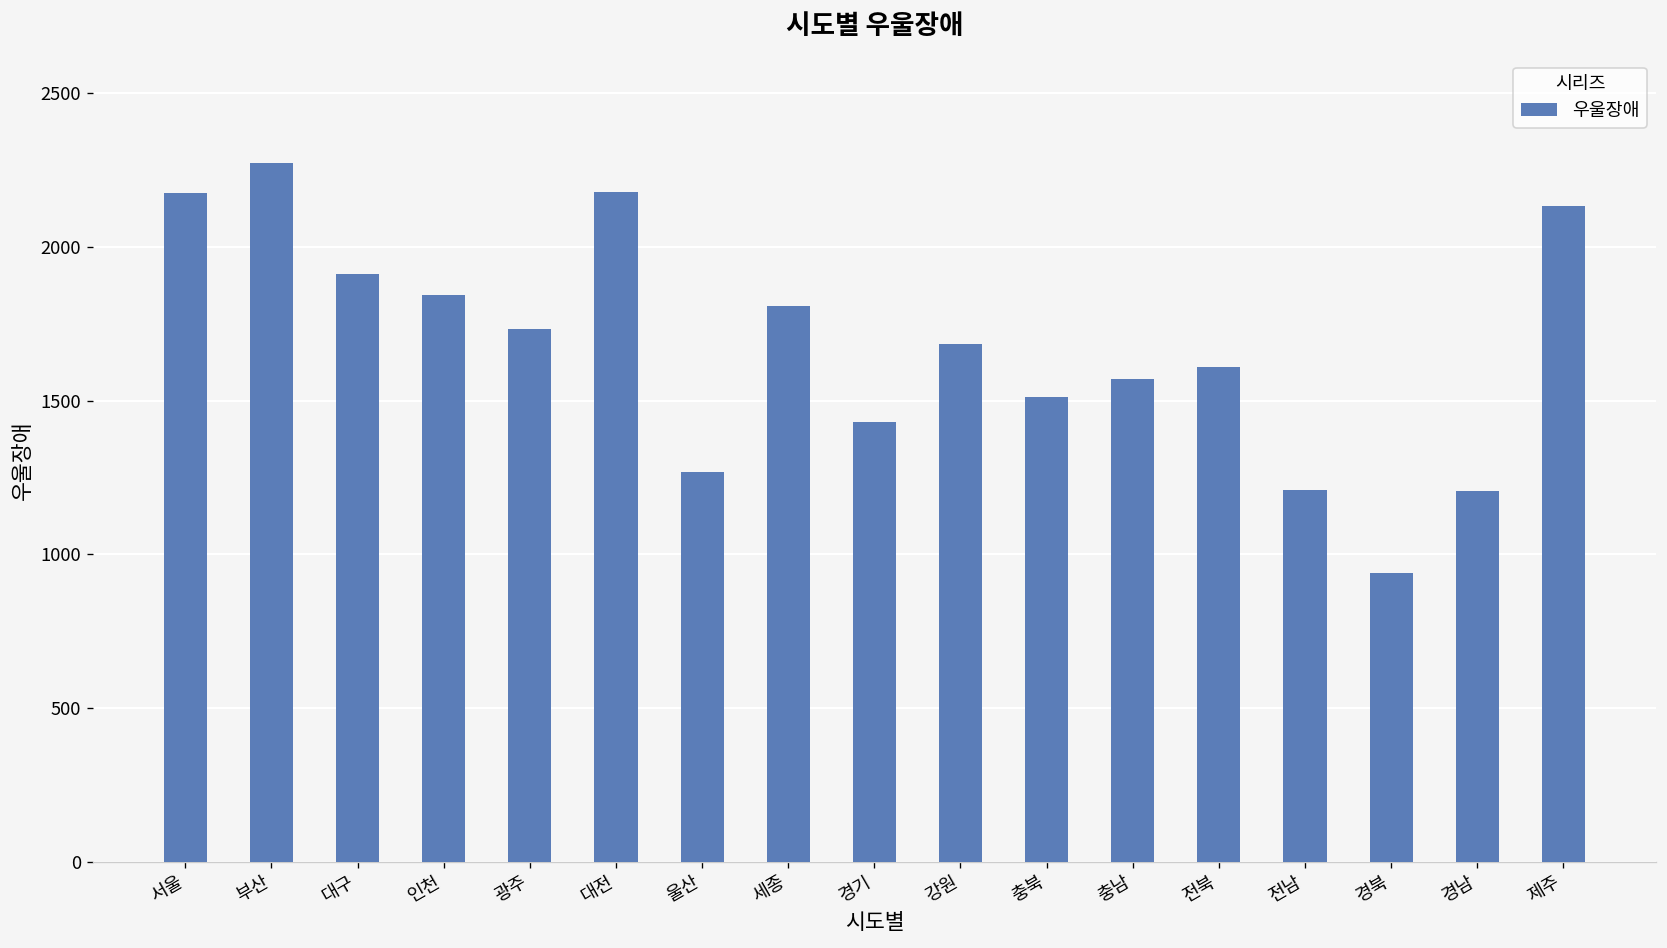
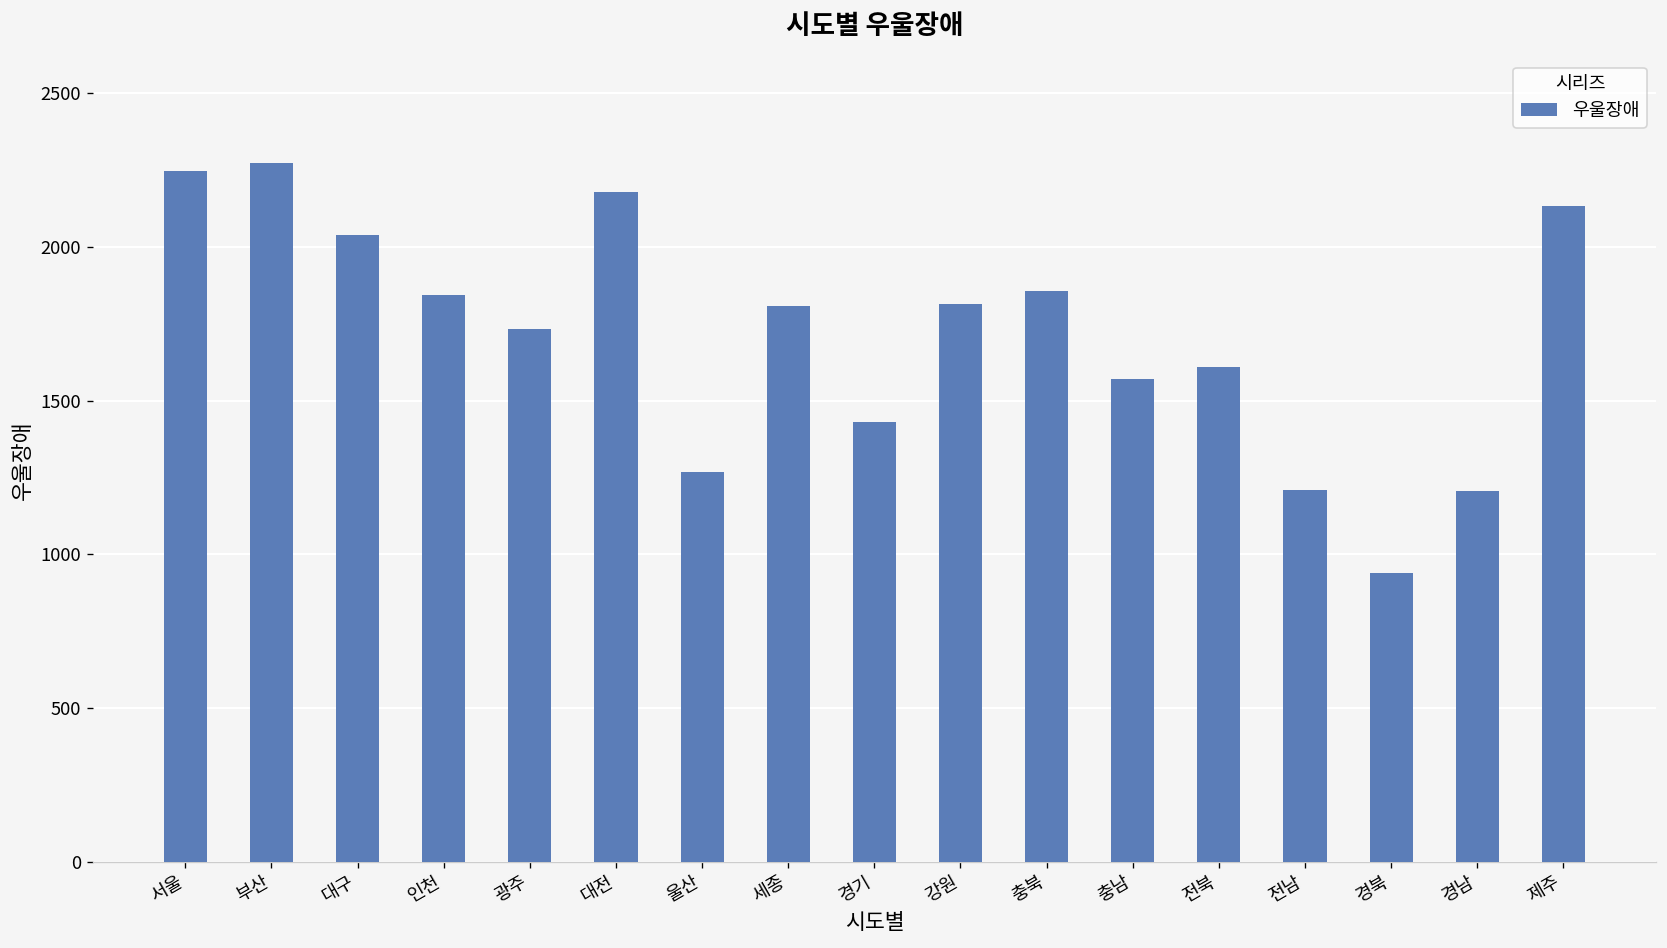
  {
-   "서울": 2180,
+   "서울": 2250,
    "부산": 2270,
-   "대구": 1910,
+   "대구": 2040,
    "인천": 1840,
    "광주": 1730,
    "대전": 2180,
    "울산": 1270,
    "세종": 1810,
    "경기": 1430,
-   "강원": 1680,
-   "충북": 1510,
+   "강원": 1810,
+   "충북": 1860,
    "충남": 1570,
    "전북": 1610,
    "전남": 1210,
    "경북": 940,
    "경남": 1200,
    "제주": 2130
  }
